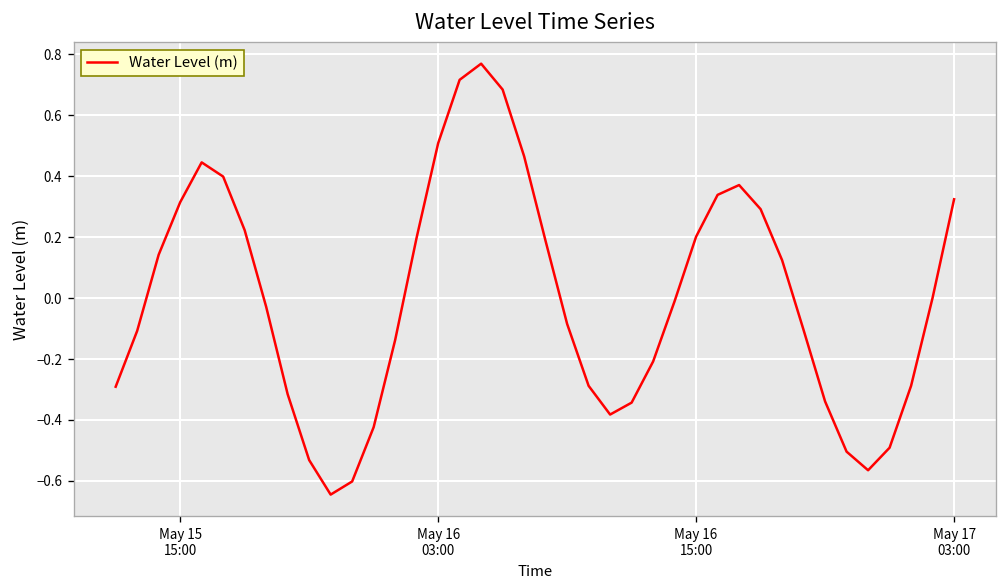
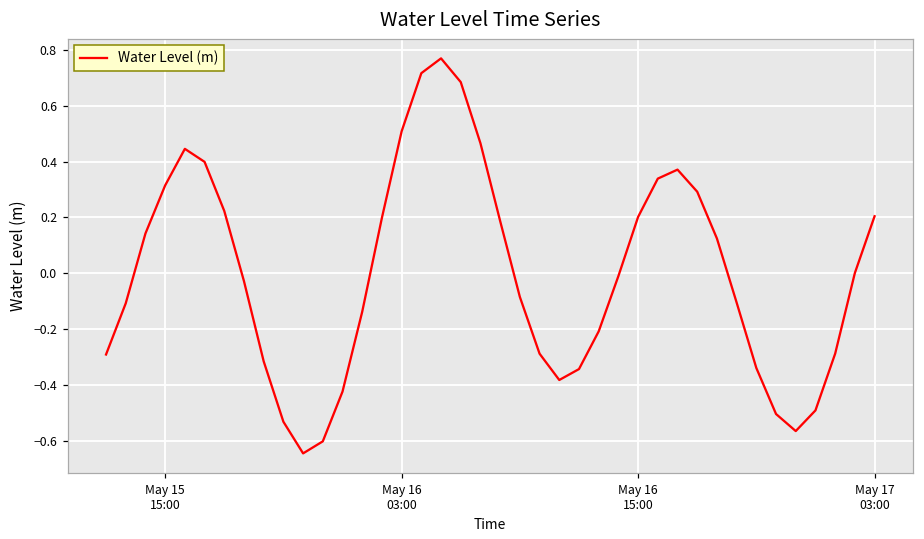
  {
    "May 15 15:00": 0.31,
    "May 16 03:00": 0.51,
    "May 16 15:00": 0.20,
-   "May 17 03:00": 0.32
+   "May 17 03:00": 0.20
  }
